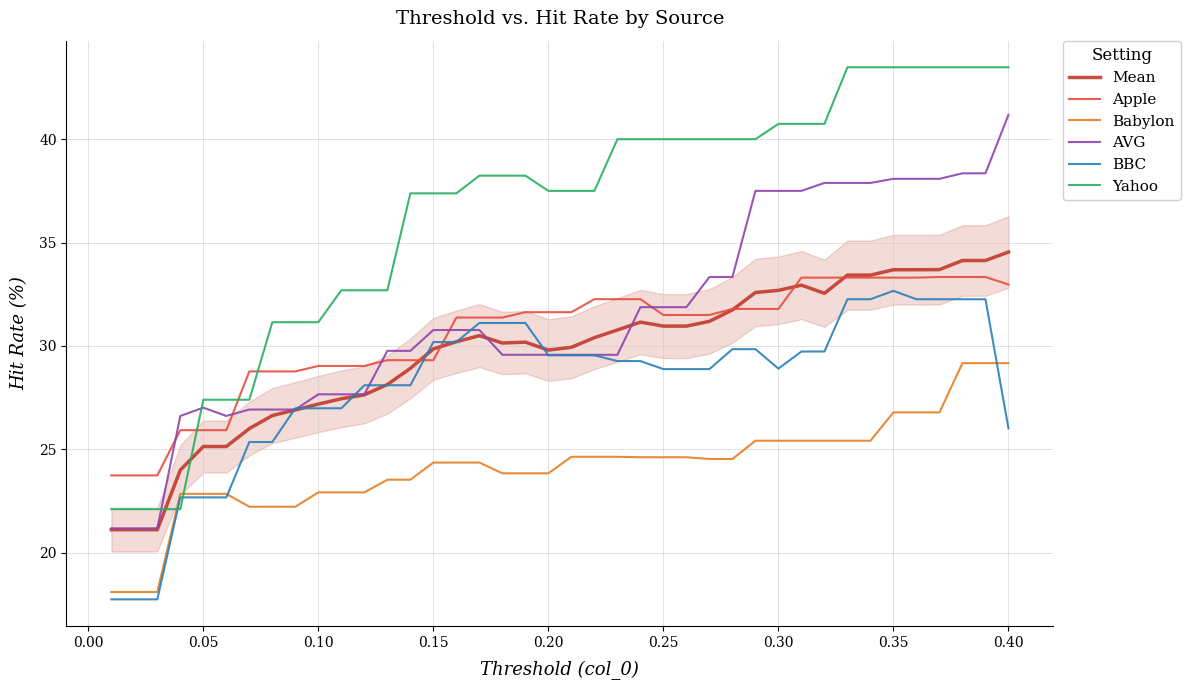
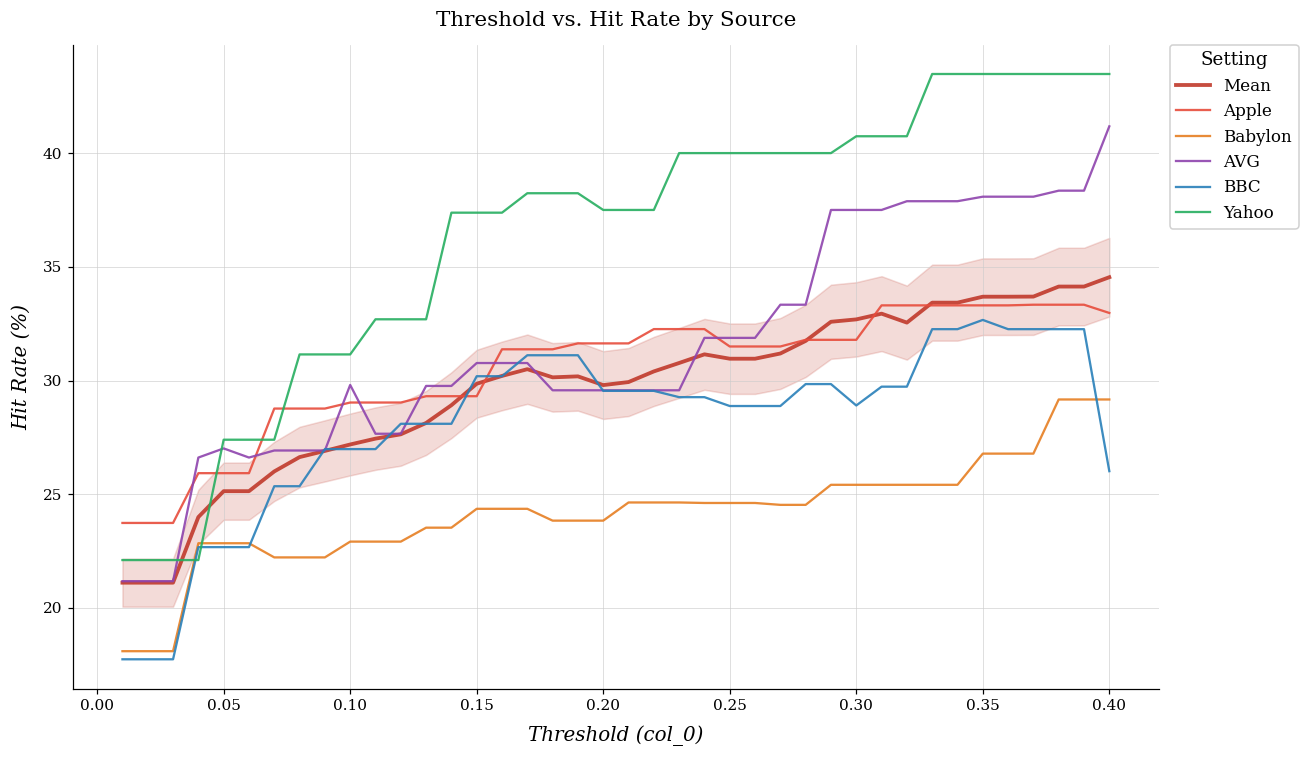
  {
    "AVG": {
      "0.05": 27.0,
-     "0.10": 27.7,
+     "0.10": 29.8,
      "0.15": 30.8,
      "0.25": 31.9,
      "0.30": 37.5,
      "0.35": 38.1,
      "0.40": 41.2
    },
    "BBC": {
      "0.05": 22.7,
      "0.10": 27.0,
      "0.15": 30.2,
      "0.25": 28.9,
      "0.30": 28.9,
      "0.35": 32.7,
      "0.40": 26.0
    },
    "Yahoo": {
      "0.05": 27.4,
      "0.10": 31.1,
      "0.15": 37.4,
      "0.20": 37.5,
      "0.25": 40.0,
      "0.30": 40.7,
      "0.35": 43.5,
      "0.40": 43.5
    }
  }
